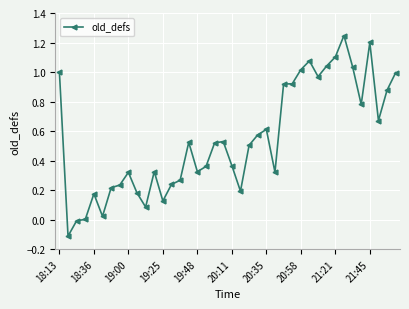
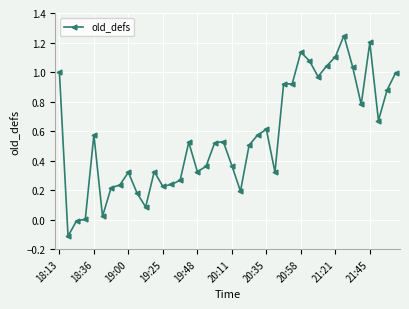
  {
    "18:13": 1.00,
-   "18:36": 0.17,
+   "18:36": 0.57,
    "19:00": 0.32,
-   "19:25": 0.13,
+   "19:25": 0.22,
    "19:48": 0.32,
    "20:11": 0.37,
    "20:35": 0.61,
-   "20:58": 1.02,
+   "20:58": 1.14,
    "21:21": 1.10,
    "21:45": 1.20
  }
